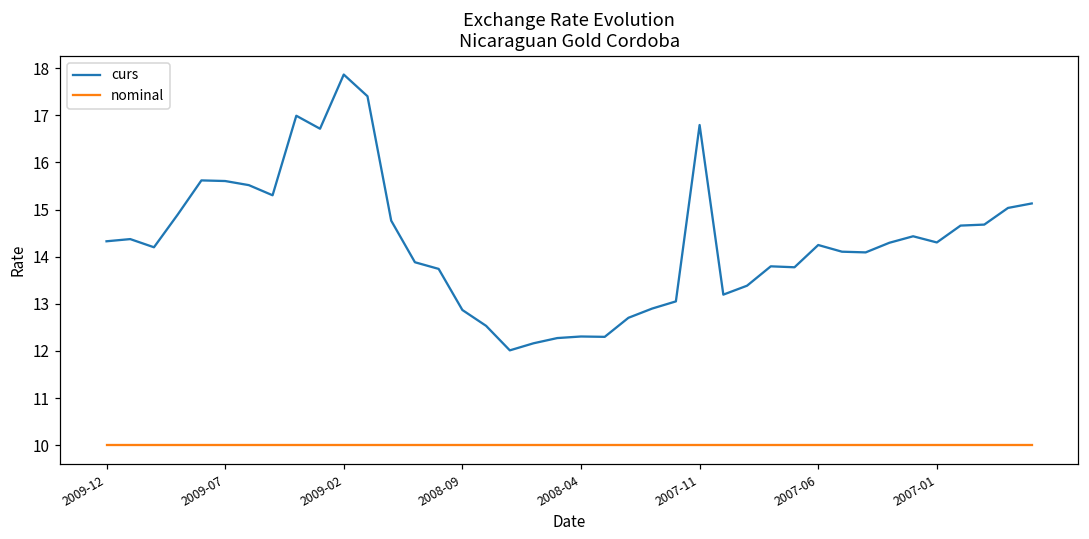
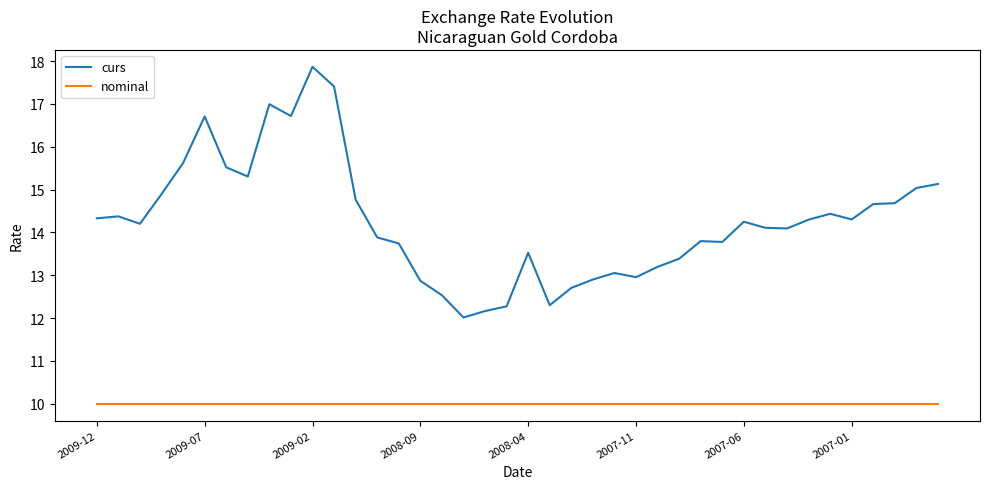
  {
    "curs": {
      "2009-12": 14.3,
-     "2009-07": 15.6,
+     "2009-07": 16.7,
      "2009-02": 17.9,
      "2008-09": 12.9,
-     "2008-04": 12.3,
-     "2007-11": 16.8,
+     "2008-04": 13.5,
+     "2007-11": 13.0,
      "2007-06": 14.2,
      "2007-01": 14.3
    },
    "nominal": {
      "2009-12": 10.0,
      "2009-07": 10.0,
      "2009-02": 10.0,
      "2008-09": 10.0,
      "2008-04": 10.0,
      "2007-11": 10.0,
      "2007-06": 10.0,
      "2007-01": 10.0
    }
  }
